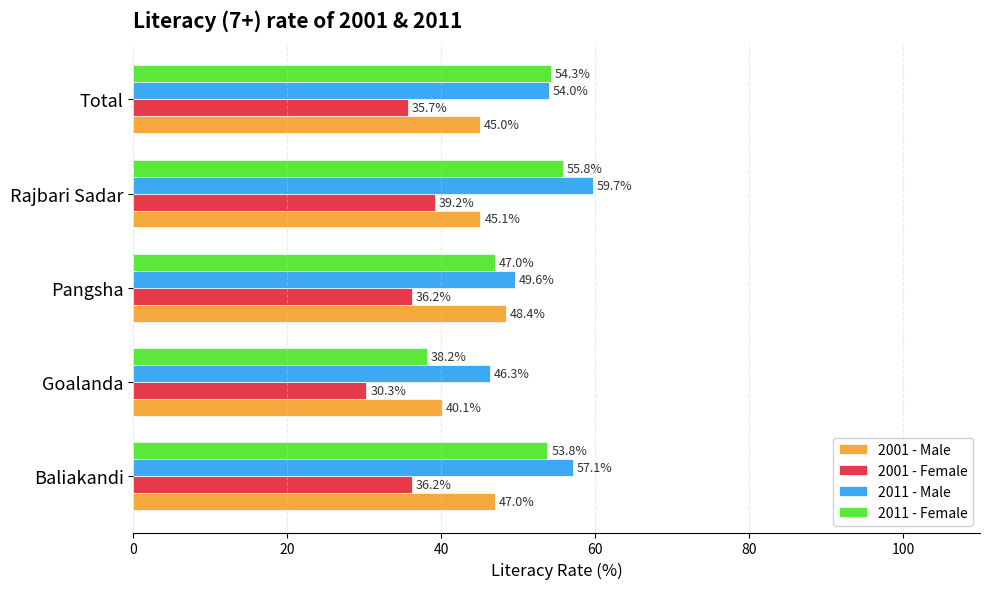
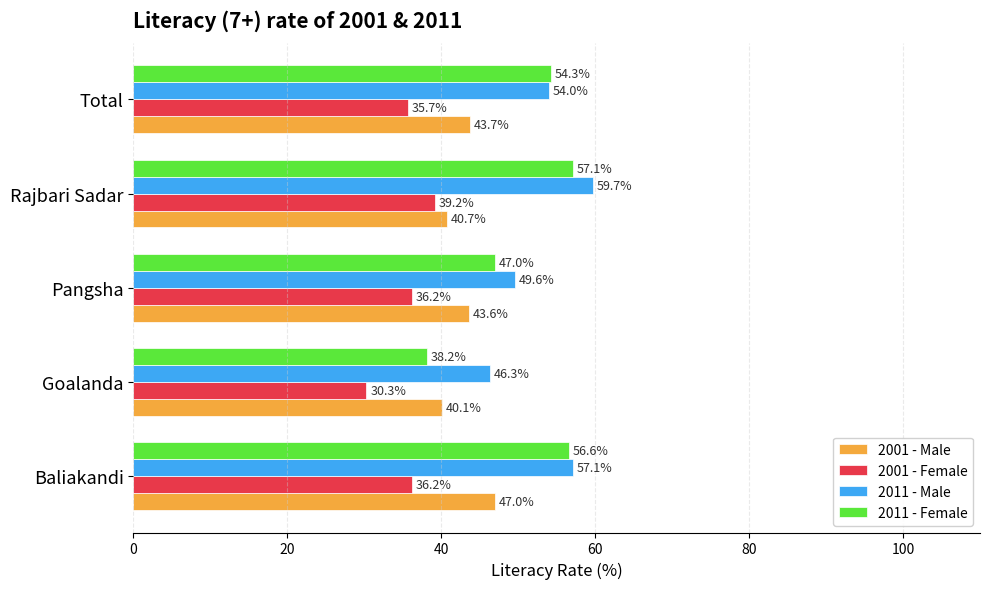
  {
    "2001 - Male": {
-     "Total": "45.0%",
-     "Rajbari Sadar": "45.1%",
-     "Pangsha": "48.4%",
+     "Total": "43.7%",
+     "Rajbari Sadar": "40.7%",
+     "Pangsha": "43.6%",
      "Goalanda": "40.1%",
      "Baliakandi": "47.0%"
    },
    "2001 - Female": {
      "Total": "35.7%",
      "Rajbari Sadar": "39.2%",
      "Pangsha": "36.2%",
      "Goalanda": "30.3%",
      "Baliakandi": "36.2%"
    },
    "2011 - Male": {
      "Total": "54.0%",
      "Rajbari Sadar": "59.7%",
      "Pangsha": "49.6%",
      "Goalanda": "46.3%",
      "Baliakandi": "57.1%"
    },
    "2011 - Female": {
      "Total": "54.3%",
-     "Rajbari Sadar": "55.8%",
+     "Rajbari Sadar": "57.1%",
      "Pangsha": "47.0%",
      "Goalanda": "38.2%",
-     "Baliakandi": "53.8%"
+     "Baliakandi": "56.6%"
    }
  }
